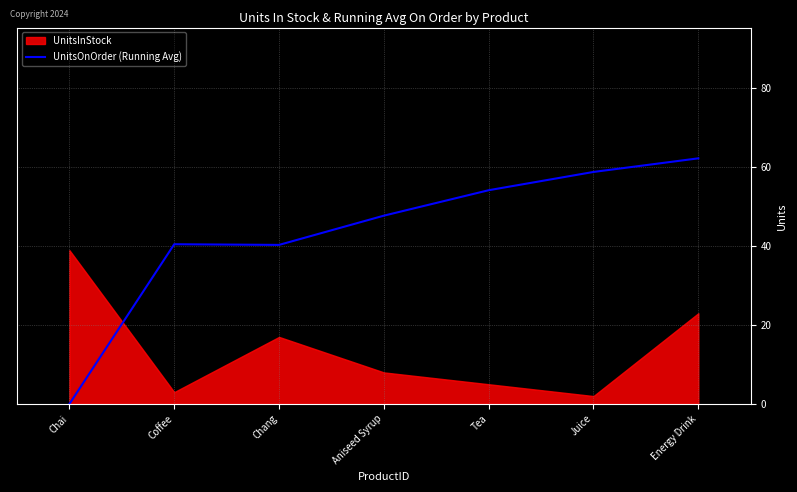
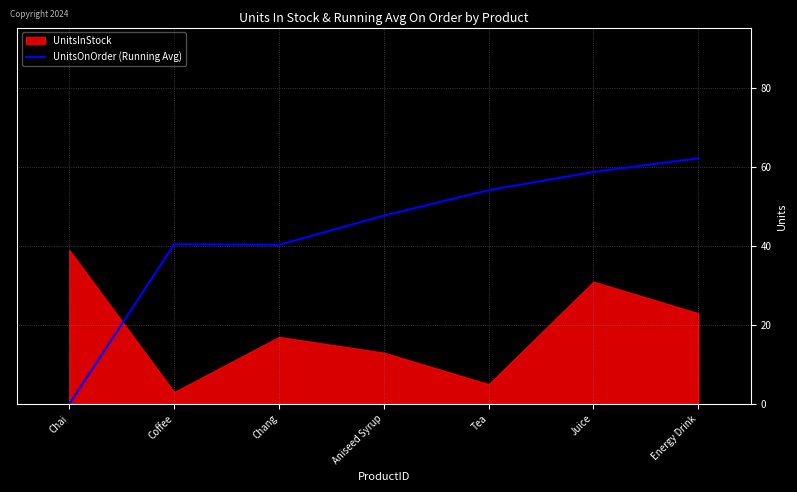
  {
    "UnitsOnOrder (Running Avg)": {
      "Chai": 0,
      "Coffee": 41,
      "Chang": 40,
      "Aniseed Syrup": 48,
      "Tea": 54,
      "Juice": 59,
      "Energy Drink": 62
    },
    "UnitsInStock": {
      "Chai": 39,
      "Coffee": 3,
      "Chang": 17,
-     "Aniseed Syrup": 8,
+     "Aniseed Syrup": 13,
      "Tea": 5,
-     "Juice": 2,
+     "Juice": 31,
      "Energy Drink": 23
    }
  }
